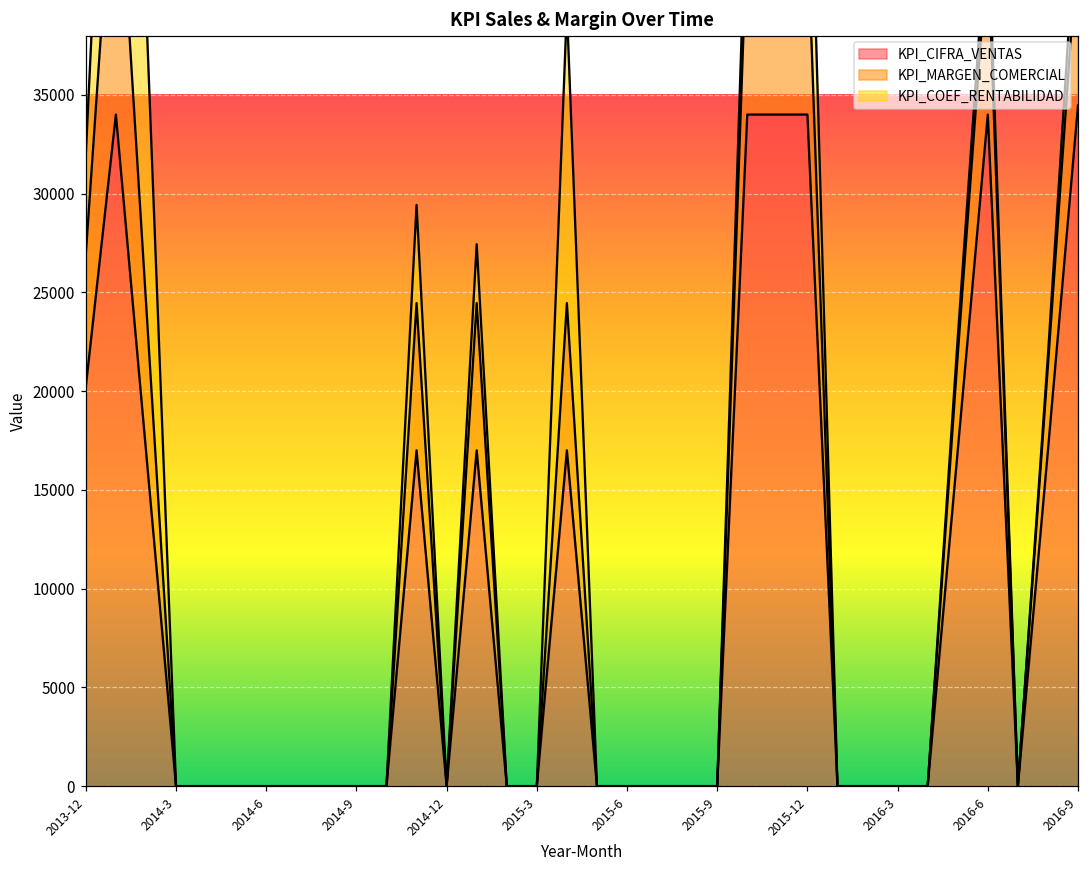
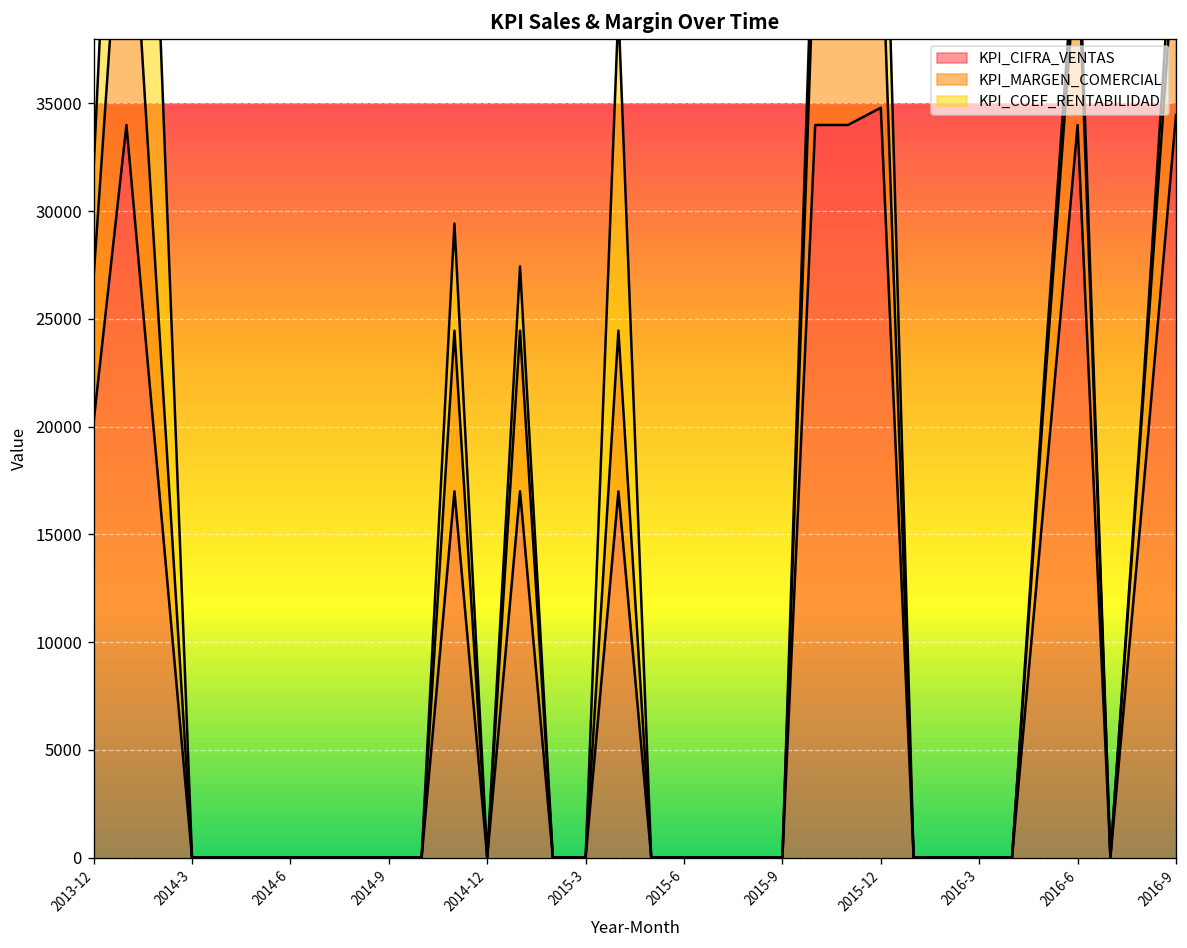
  {
    "KPI_CIFRA_VENTAS": {
      "2013-12": 20200,
-     "2015-12": 34000,
+     "2015-12": 34800,
      "2016-6": 34000,
      "2016-9": 34500
    },
    "KPI_MARGEN_COMERCIAL": {
      "2013-12": 6700
    },
    "KPI_COEF_RENTABILIDAD": {
      "2013-12": 5000
    }
  }
